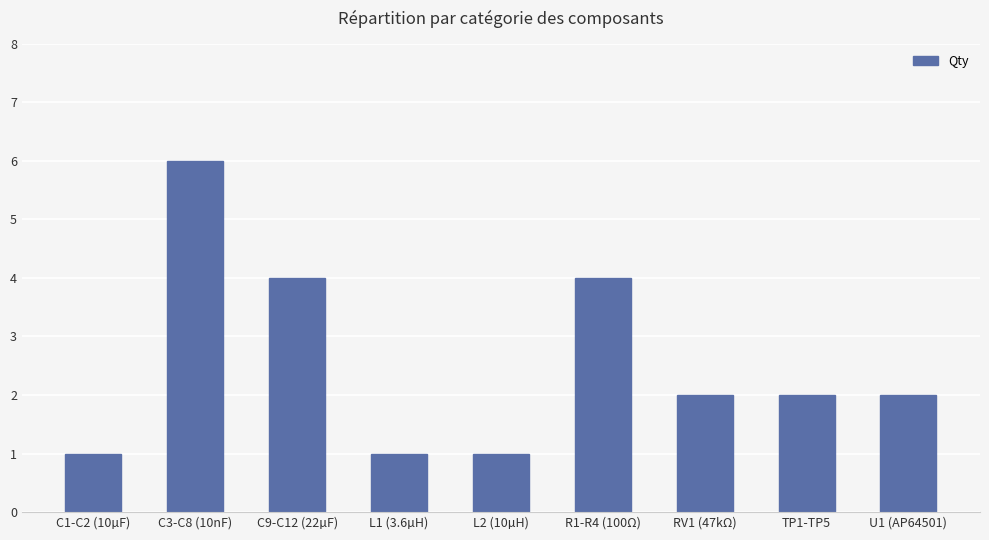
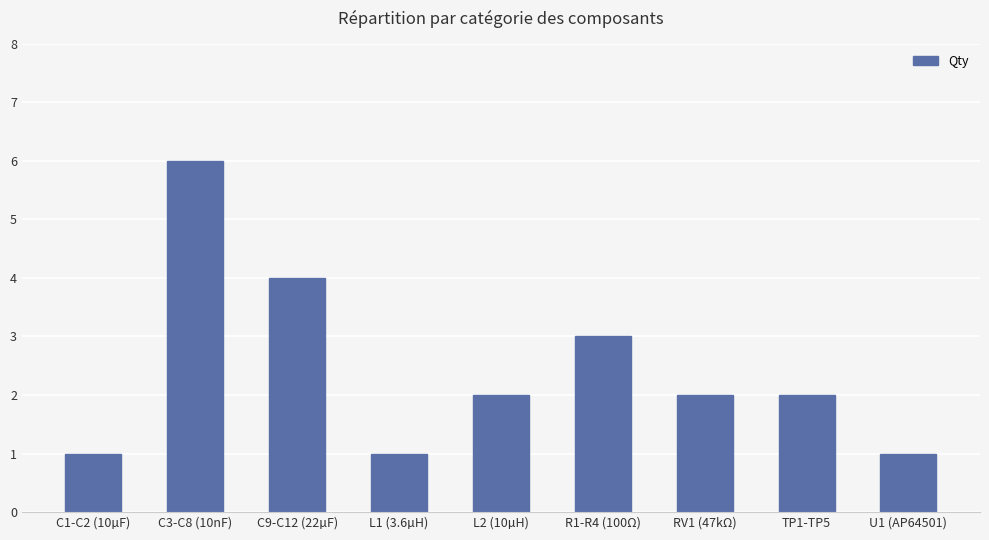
  {
    "C1-C2 (10µF)": 1,
    "C3-C8 (10nF)": 6,
    "C9-C12 (22µF)": 4,
    "L1 (3.6µH)": 1,
-   "L2 (10µH)": 1,
-   "R1-R4 (100Ω)": 4,
+   "L2 (10µH)": 2,
+   "R1-R4 (100Ω)": 3,
    "RV1 (47kΩ)": 2,
    "TP1-TP5": 2,
-   "U1 (AP64501)": 2
+   "U1 (AP64501)": 1
  }
